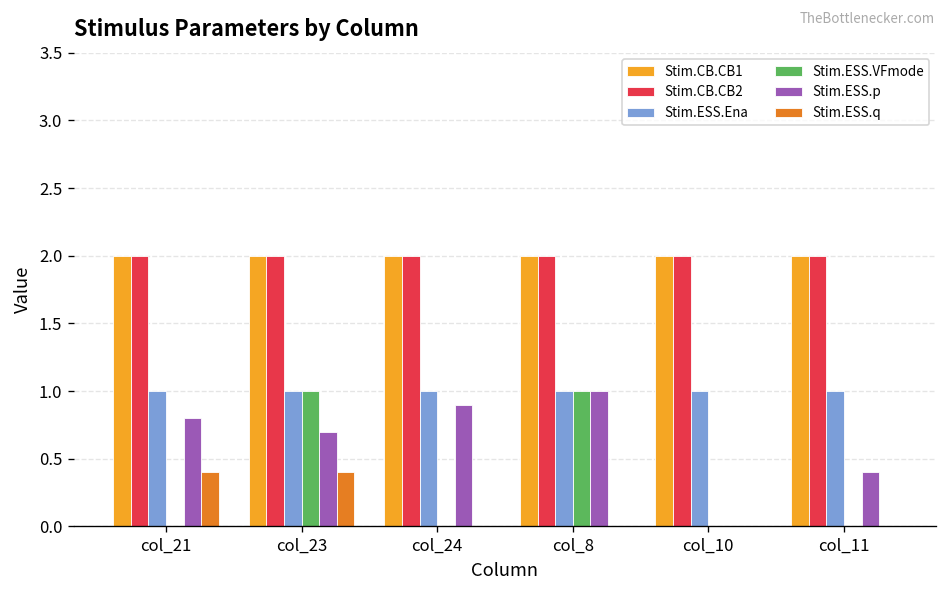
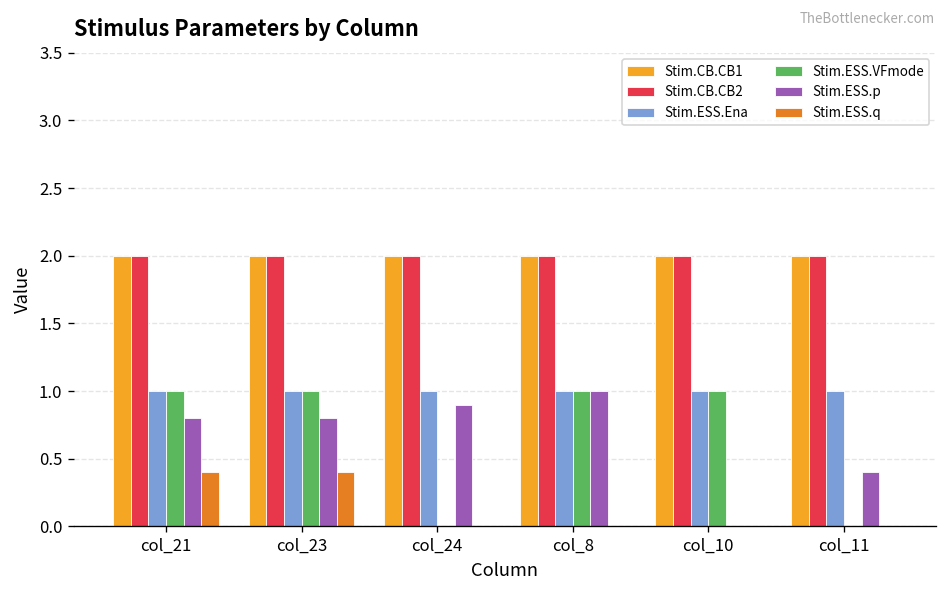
  {
    "Stim.CB.CB2": {
      "col_21": 2.0,
      "col_23": 2.0,
      "col_24": 2.0,
      "col_8": 2.0,
      "col_10": 2.0,
      "col_11": 2.0
    },
    "Stim.ESS.Ena": {
      "col_21": 1.0,
      "col_23": 1.0,
      "col_24": 1.0,
      "col_8": 1.0,
      "col_10": 1.0,
      "col_11": 1.0
    },
    "Stim.ESS.VFmode": {
-     "col_21": 0,
+     "col_21": 1,
      "col_23": 1,
      "col_24": 0,
      "col_8": 1,
-     "col_10": 0,
+     "col_10": 1,
      "col_11": 0
    },
    "Stim.ESS.p": {
      "col_21": 0.8,
-     "col_23": 0.7,
+     "col_23": 0.8,
      "col_24": 0.9,
      "col_8": 1.0,
      "col_10": 0.0,
      "col_11": 0.4
    }
  }
